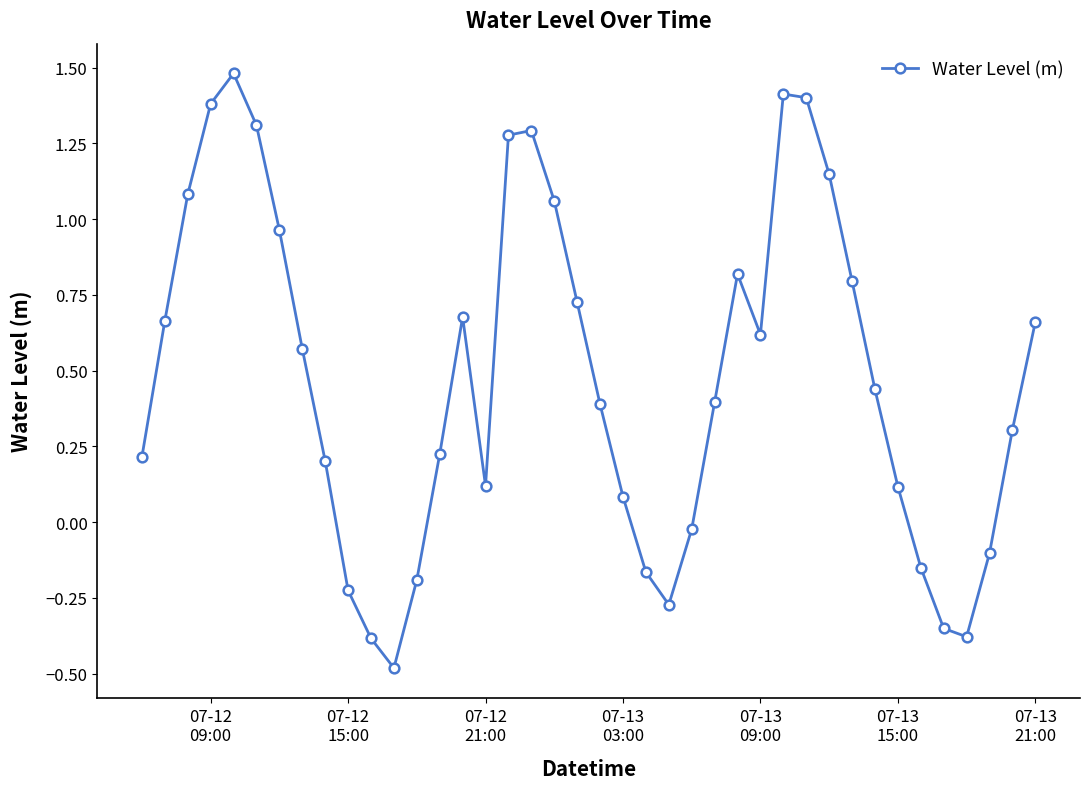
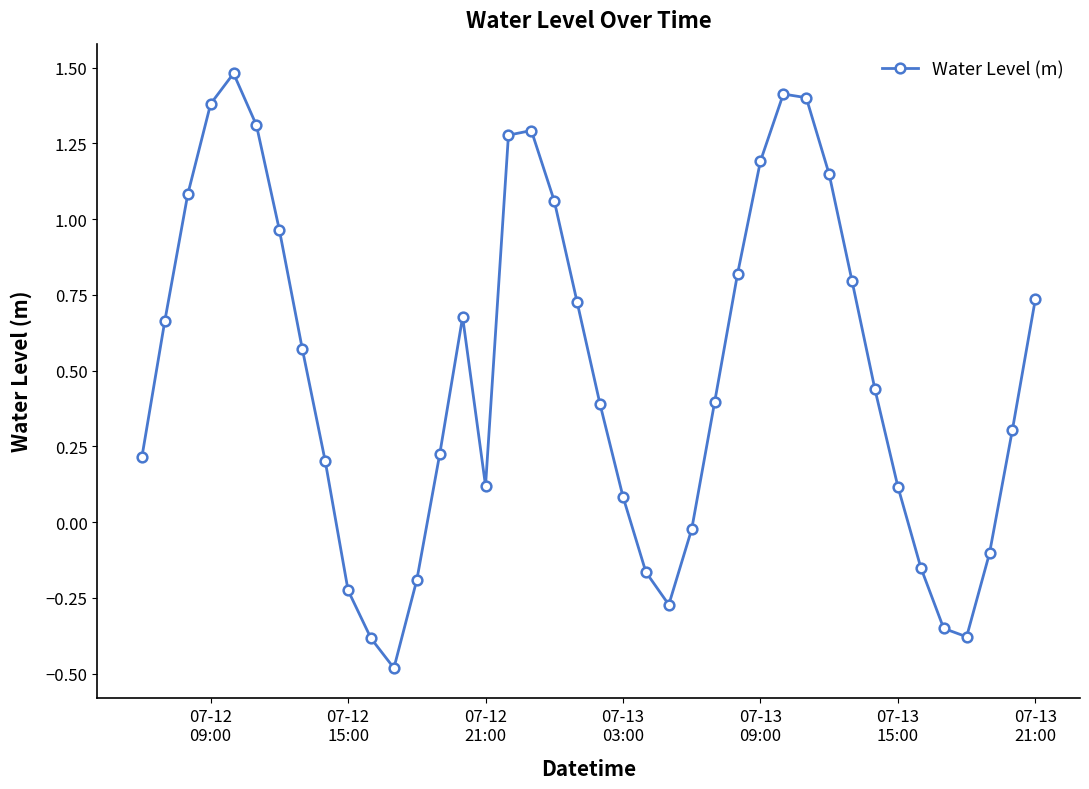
  {
    "07-12 09:00": 1.38,
    "07-12 15:00": -0.23,
    "07-12 21:00": 0.12,
    "07-13 03:00": 0.08,
-   "07-13 09:00": 0.62,
+   "07-13 09:00": 1.19,
    "07-13 15:00": 0.12,
-   "07-13 21:00": 0.66
+   "07-13 21:00": 0.74
  }
